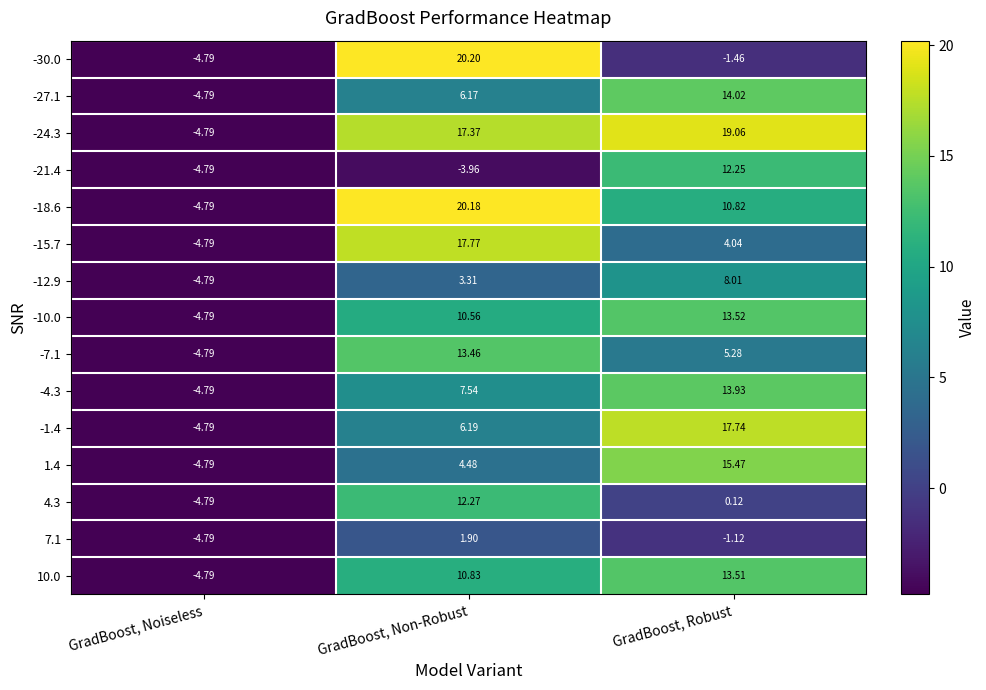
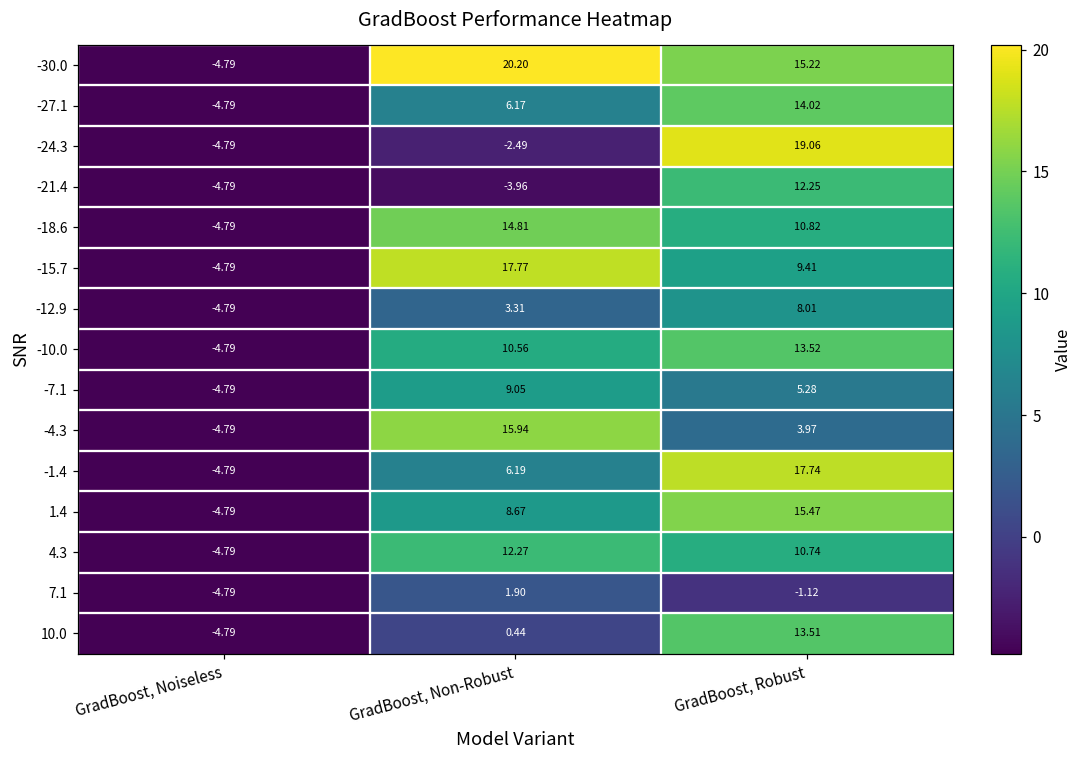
  {
    "-30.0": {
      "GradBoost, Noiseless": -4.79,
      "GradBoost, Non-Robust": 20.20,
-     "GradBoost, Robust": -1.46
+     "GradBoost, Robust": 15.22
    },
    "-27.1": {
      "GradBoost, Noiseless": -4.79,
      "GradBoost, Non-Robust": 6.17,
      "GradBoost, Robust": 14.02
    },
    "-24.3": {
      "GradBoost, Noiseless": -4.79,
-     "GradBoost, Non-Robust": 17.37,
+     "GradBoost, Non-Robust": -2.49,
      "GradBoost, Robust": 19.06
    },
    "-21.4": {
      "GradBoost, Noiseless": -4.79,
      "GradBoost, Non-Robust": -3.96,
      "GradBoost, Robust": 12.25
    },
    "-18.6": {
      "GradBoost, Noiseless": -4.79,
-     "GradBoost, Non-Robust": 20.18,
+     "GradBoost, Non-Robust": 14.81,
      "GradBoost, Robust": 10.82
    },
    "-15.7": {
      "GradBoost, Noiseless": -4.79,
      "GradBoost, Non-Robust": 17.77,
-     "GradBoost, Robust": 4.04
+     "GradBoost, Robust": 9.41
    },
    "-12.9": {
      "GradBoost, Noiseless": -4.79,
      "GradBoost, Non-Robust": 3.31,
      "GradBoost, Robust": 8.01
    },
    "-10.0": {
      "GradBoost, Noiseless": -4.79,
      "GradBoost, Non-Robust": 10.56,
      "GradBoost, Robust": 13.52
    },
    "-7.1": {
      "GradBoost, Noiseless": -4.79,
-     "GradBoost, Non-Robust": 13.46,
+     "GradBoost, Non-Robust": 9.05,
      "GradBoost, Robust": 5.28
    },
    "-4.3": {
      "GradBoost, Noiseless": -4.79,
-     "GradBoost, Non-Robust": 7.54,
-     "GradBoost, Robust": 13.93
+     "GradBoost, Non-Robust": 15.94,
+     "GradBoost, Robust": 3.97
    },
    "-1.4": {
      "GradBoost, Noiseless": -4.79,
      "GradBoost, Non-Robust": 6.19,
      "GradBoost, Robust": 17.74
    },
    "1.4": {
      "GradBoost, Noiseless": -4.79,
-     "GradBoost, Non-Robust": 4.48,
+     "GradBoost, Non-Robust": 8.67,
      "GradBoost, Robust": 15.47
    },
    "4.3": {
      "GradBoost, Noiseless": -4.79,
      "GradBoost, Non-Robust": 12.27,
-     "GradBoost, Robust": 0.12
+     "GradBoost, Robust": 10.74
    },
    "7.1": {
      "GradBoost, Noiseless": -4.79,
      "GradBoost, Non-Robust": 1.90,
      "GradBoost, Robust": -1.12
    },
    "10.0": {
      "GradBoost, Noiseless": -4.79,
-     "GradBoost, Non-Robust": 10.83,
+     "GradBoost, Non-Robust": 0.44,
      "GradBoost, Robust": 13.51
    }
  }
